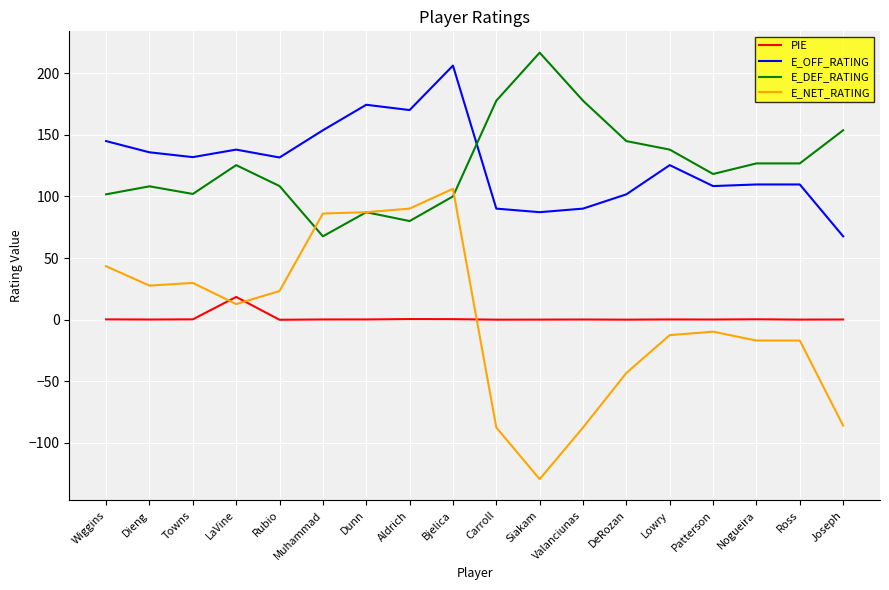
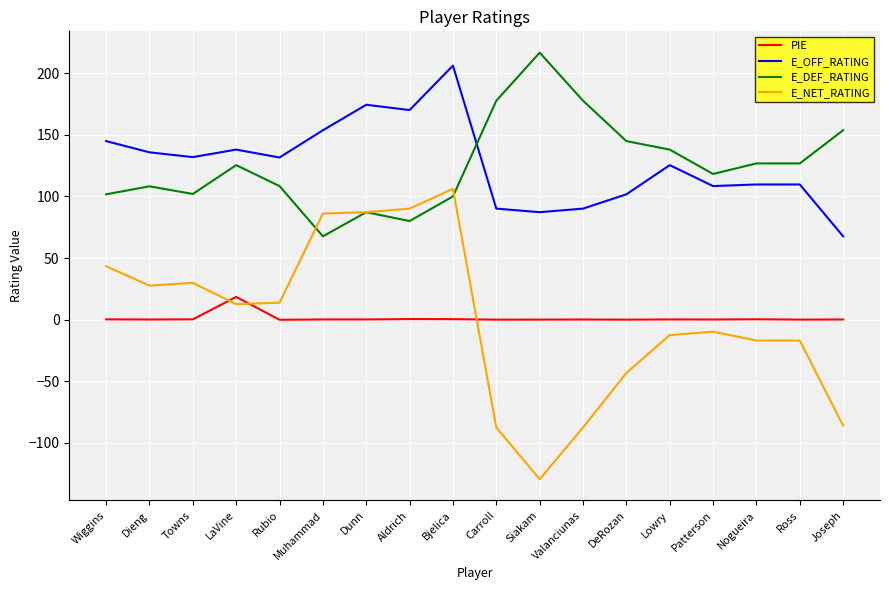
  {
    "PIE": {
      "Wiggins": 0,
      "Dieng": 0,
      "Towns": 0,
      "LaVine": 18,
      "Rubio": 0,
      "Muhammad": 0,
      "Dunn": 0,
      "Aldrich": 0,
      "Bjelica": 0,
      "Carroll": 0,
      "Siakam": 0,
      "Valanciunas": 0,
      "DeRozan": 0,
      "Lowry": 0,
      "Patterson": 0,
      "Nogueira": 0,
      "Ross": 0,
      "Joseph": 0
    },
    "E_OFF_RATING": {
      "Wiggins": 145,
      "Dieng": 136,
      "Towns": 132,
      "LaVine": 138,
      "Rubio": 132,
      "Muhammad": 154,
      "Dunn": 174,
      "Aldrich": 170,
      "Bjelica": 206,
      "Carroll": 90,
      "Siakam": 87,
      "Valanciunas": 90,
      "DeRozan": 102,
      "Lowry": 125,
      "Patterson": 108,
      "Nogueira": 110,
      "Ross": 110,
      "Joseph": 68
    },
    "E_DEF_RATING": {
      "Wiggins": 102,
      "Dieng": 108,
      "Towns": 102,
      "LaVine": 125,
      "Rubio": 108,
      "Muhammad": 68,
      "Aldrich": 80,
      "Bjelica": 100,
      "Carroll": 178,
      "Siakam": 217,
      "Valanciunas": 178,
      "DeRozan": 145,
      "Lowry": 138,
      "Patterson": 118,
      "Nogueira": 127,
      "Ross": 127,
      "Joseph": 154
    },
    "E_NET_RATING": {
      "Wiggins": 43,
      "Dieng": 28,
      "Towns": 30,
      "LaVine": 13,
-     "Rubio": 23,
+     "Rubio": 14,
      "Muhammad": 86,
      "Aldrich": 90,
      "Bjelica": 106,
      "Carroll": -88,
      "Siakam": -130,
      "Valanciunas": -88,
      "DeRozan": -43,
      "Lowry": -13,
      "Patterson": -10,
      "Nogueira": -17,
      "Ross": -17,
      "Joseph": -86
    }
  }
